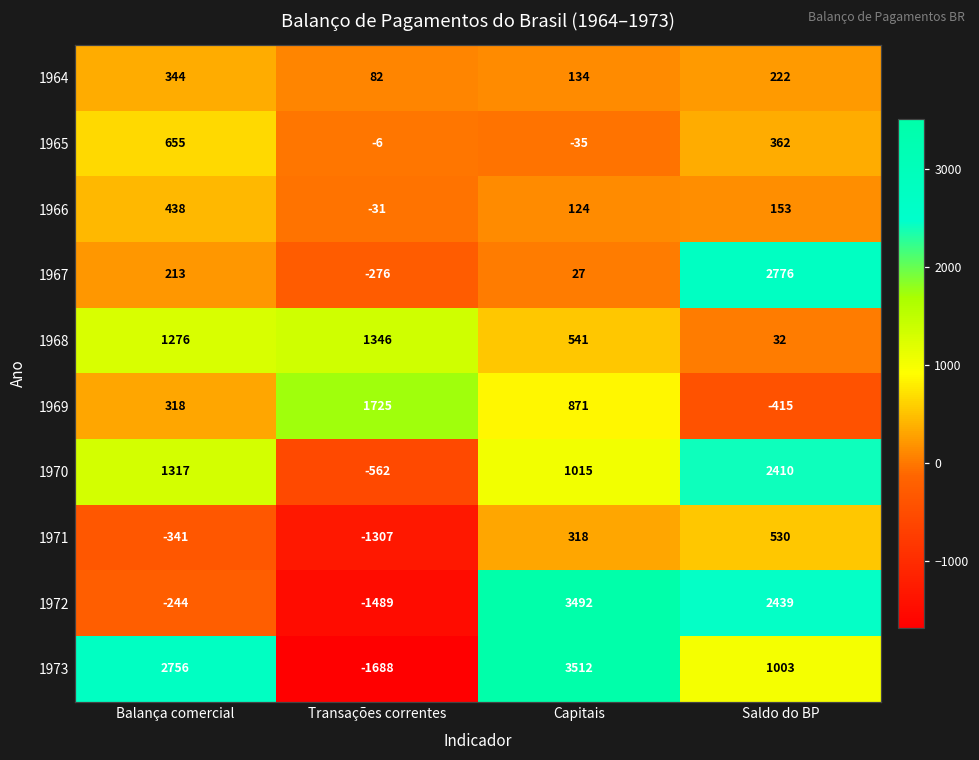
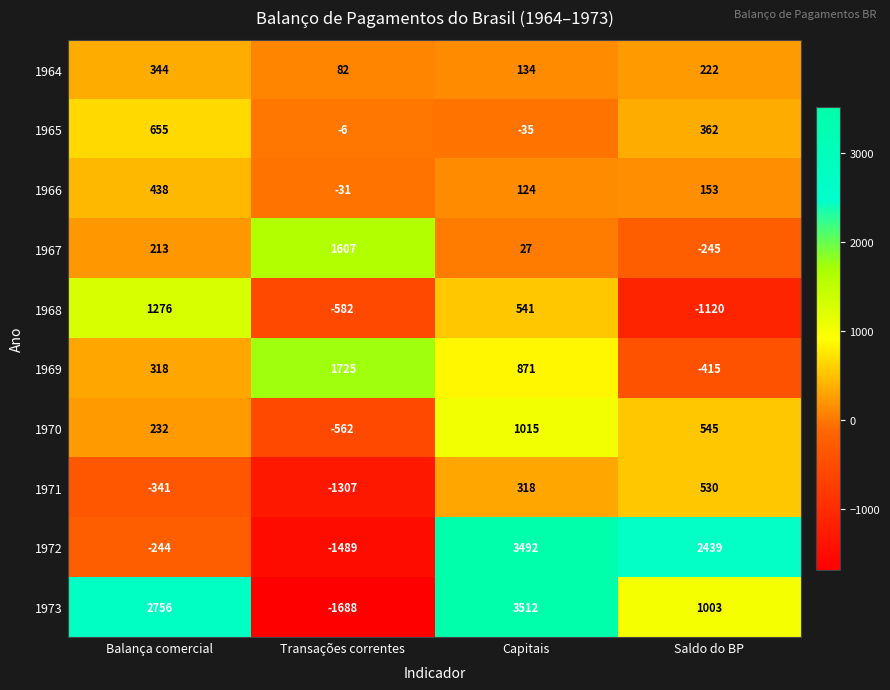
  {
    "1964": {
      "Balança comercial": 344,
      "Transações correntes": 82,
      "Capitais": 134,
      "Saldo do BP": 222
    },
    "1965": {
      "Balança comercial": 655,
      "Transações correntes": -6,
      "Capitais": -35,
      "Saldo do BP": 362
    },
    "1966": {
      "Balança comercial": 438,
      "Transações correntes": -31,
      "Capitais": 124,
      "Saldo do BP": 153
    },
    "1967": {
      "Balança comercial": 213,
-     "Transações correntes": -276,
+     "Transações correntes": 1607,
      "Capitais": 27,
-     "Saldo do BP": 2776
+     "Saldo do BP": -245
    },
    "1968": {
      "Balança comercial": 1276,
-     "Transações correntes": 1346,
+     "Transações correntes": -582,
      "Capitais": 541,
-     "Saldo do BP": 32
+     "Saldo do BP": -1120
    },
    "1969": {
      "Balança comercial": 318,
      "Transações correntes": 1725,
      "Capitais": 871,
      "Saldo do BP": -415
    },
    "1970": {
-     "Balança comercial": 1317,
+     "Balança comercial": 232,
      "Transações correntes": -562,
      "Capitais": 1015,
-     "Saldo do BP": 2410
+     "Saldo do BP": 545
    },
    "1971": {
      "Balança comercial": -341,
      "Transações correntes": -1307,
      "Capitais": 318,
      "Saldo do BP": 530
    },
    "1972": {
      "Balança comercial": -244,
      "Transações correntes": -1489,
      "Capitais": 3492,
      "Saldo do BP": 2439
    },
    "1973": {
      "Balança comercial": 2756,
      "Transações correntes": -1688,
      "Capitais": 3512,
      "Saldo do BP": 1003
    }
  }
